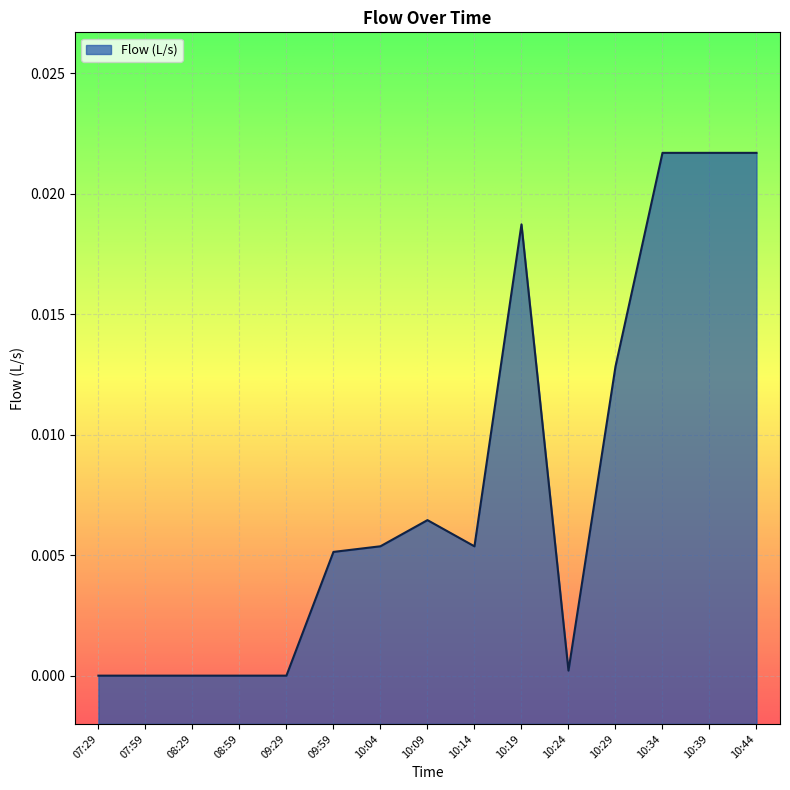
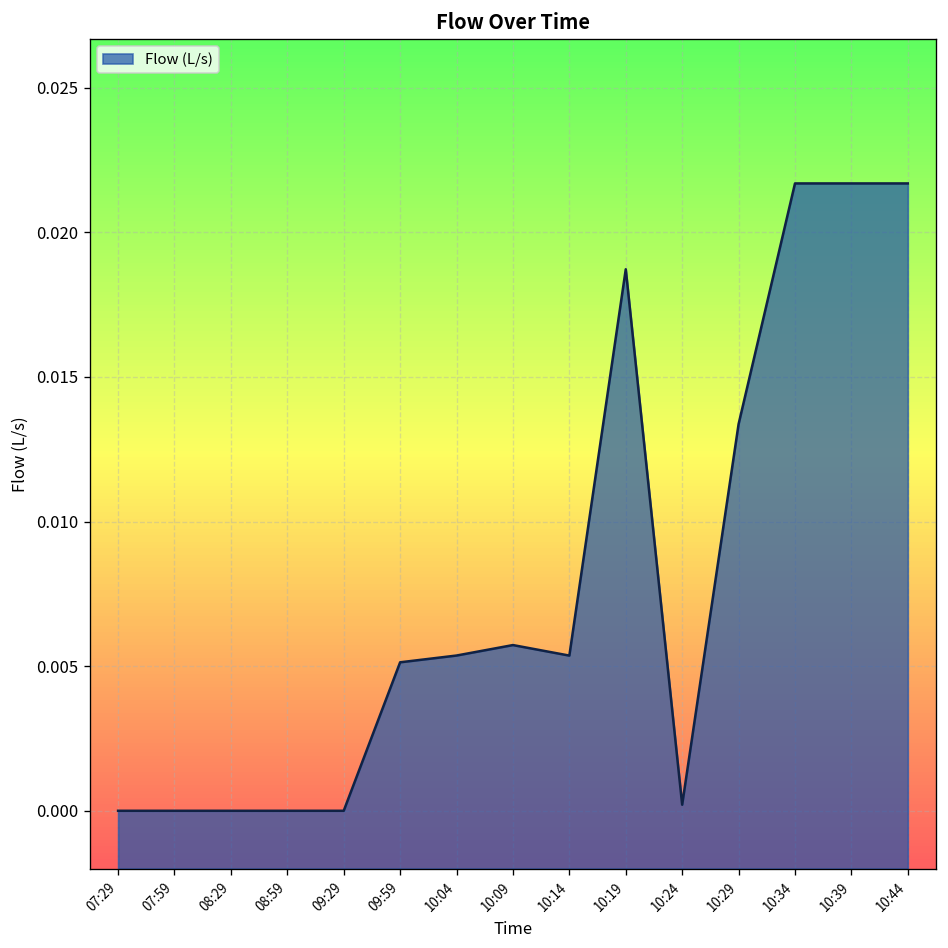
  {
    "07:29": 0.0000,
    "07:59": 0.0000,
    "08:29": 0.0000,
    "08:59": 0.0000,
    "09:29": 0.0000,
    "09:59": 0.0051,
    "10:04": 0.0054,
-   "10:09": 0.0065,
+   "10:09": 0.0057,
    "10:14": 0.0054,
    "10:19": 0.0187,
    "10:24": 0.0002,
-   "10:29": 0.0128,
+   "10:29": 0.0134,
    "10:34": 0.0217,
    "10:39": 0.0217,
    "10:44": 0.0217
  }
